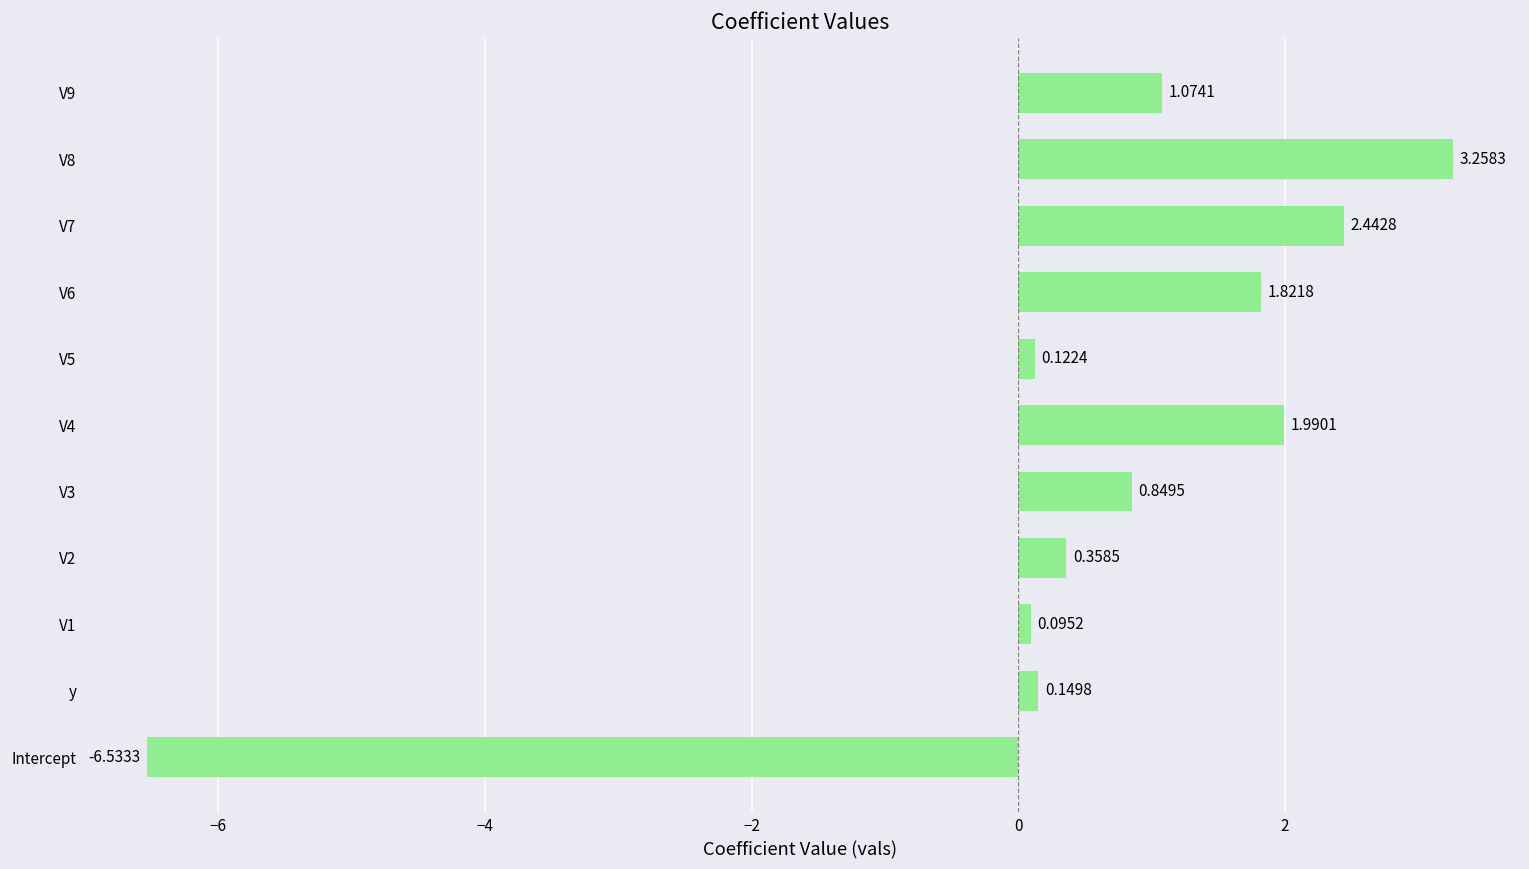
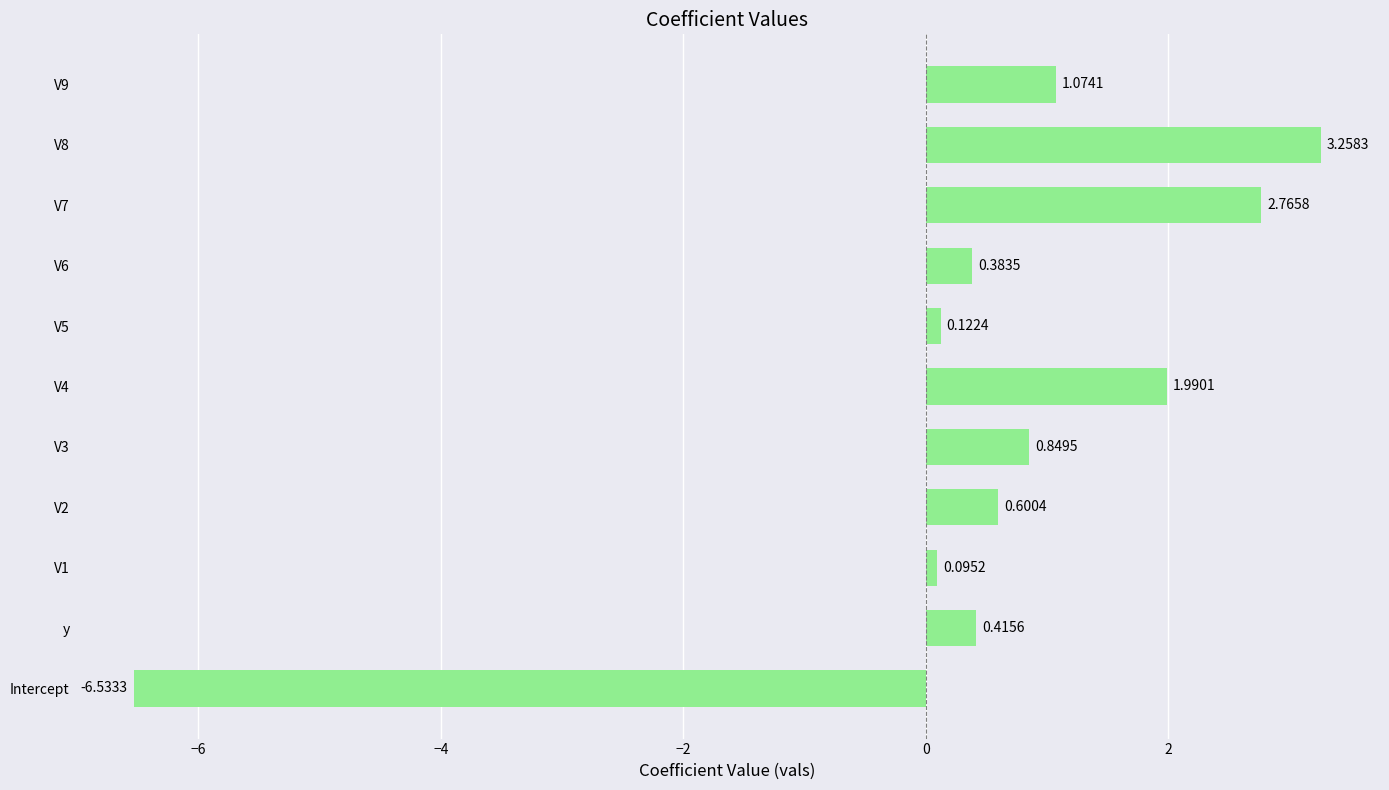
  {
    "V9": 1.0741,
    "V8": 3.2583,
-   "V7": 2.4428,
-   "V6": 1.8218,
+   "V7": 2.7658,
+   "V6": 0.3835,
    "V5": 0.1224,
    "V4": 1.9901,
    "V3": 0.8495,
-   "V2": 0.3585,
+   "V2": 0.6004,
    "V1": 0.0952,
-   "y": 0.1498,
+   "y": 0.4156,
    "Intercept": -6.5333
  }
